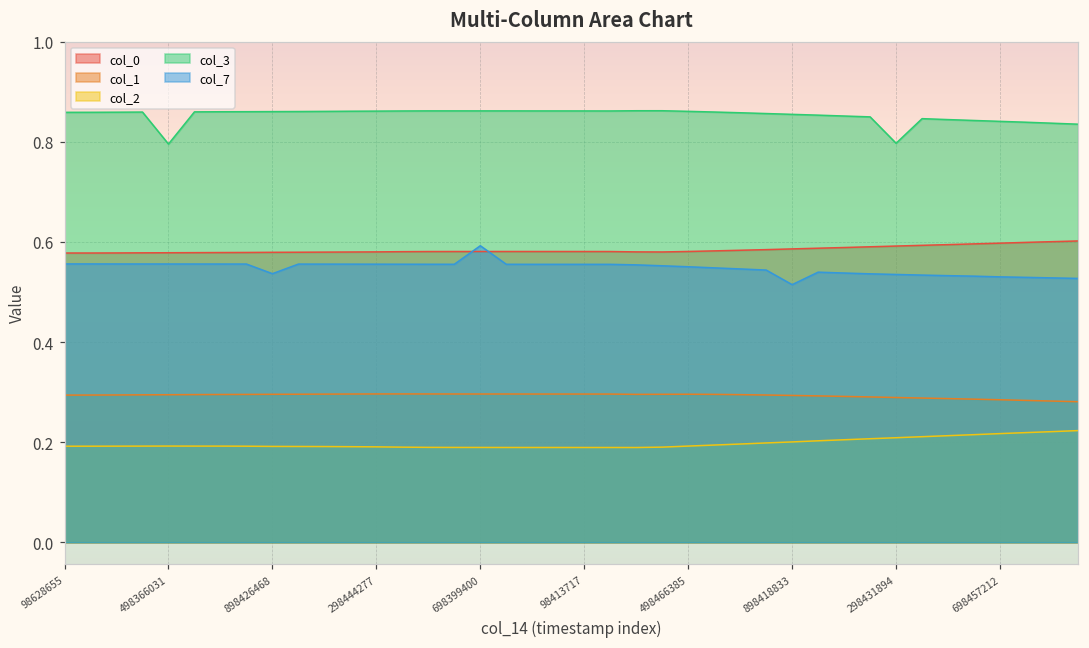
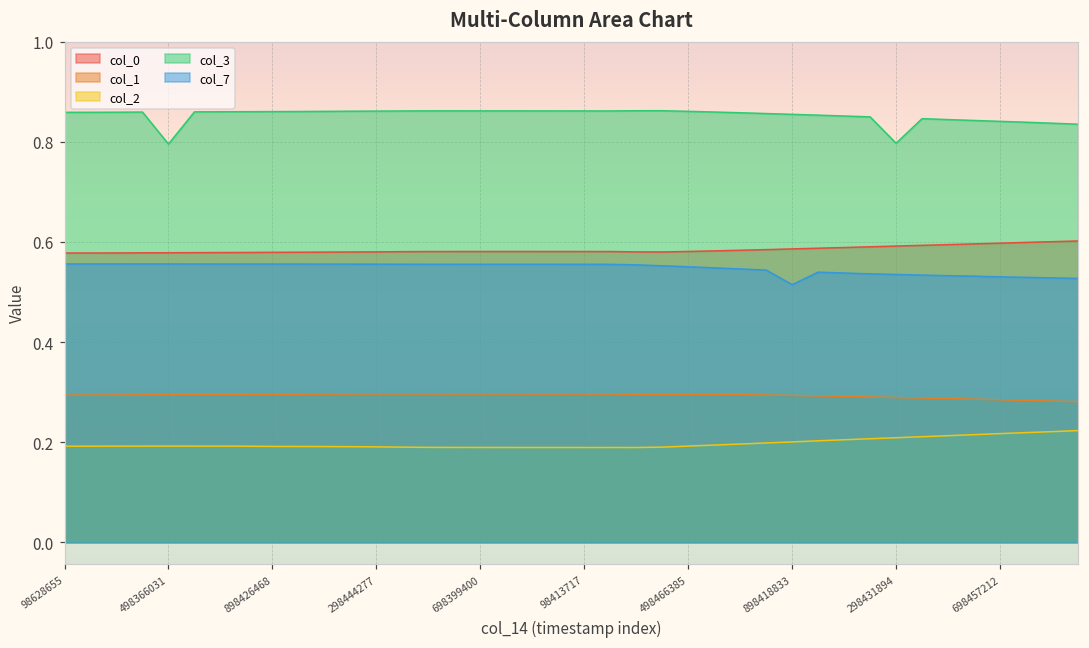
  {
    "col_3": {
      "98628655": 0.86,
      "498366031": 0.80,
      "898426468": 0.86,
      "298444277": 0.86,
      "698399400": 0.86,
      "98413717": 0.86,
      "498466385": 0.86,
      "898418833": 0.85,
      "298431894": 0.80,
      "698457212": 0.84
    },
    "col_7": {
      "98628655": 0.56,
      "498366031": 0.56,
-     "898426468": 0.54,
+     "898426468": 0.56,
      "298444277": 0.56,
-     "698399400": 0.59,
+     "698399400": 0.56,
      "98413717": 0.56,
      "498466385": 0.55,
      "898418833": 0.51,
      "298431894": 0.54,
      "698457212": 0.53
    }
  }
